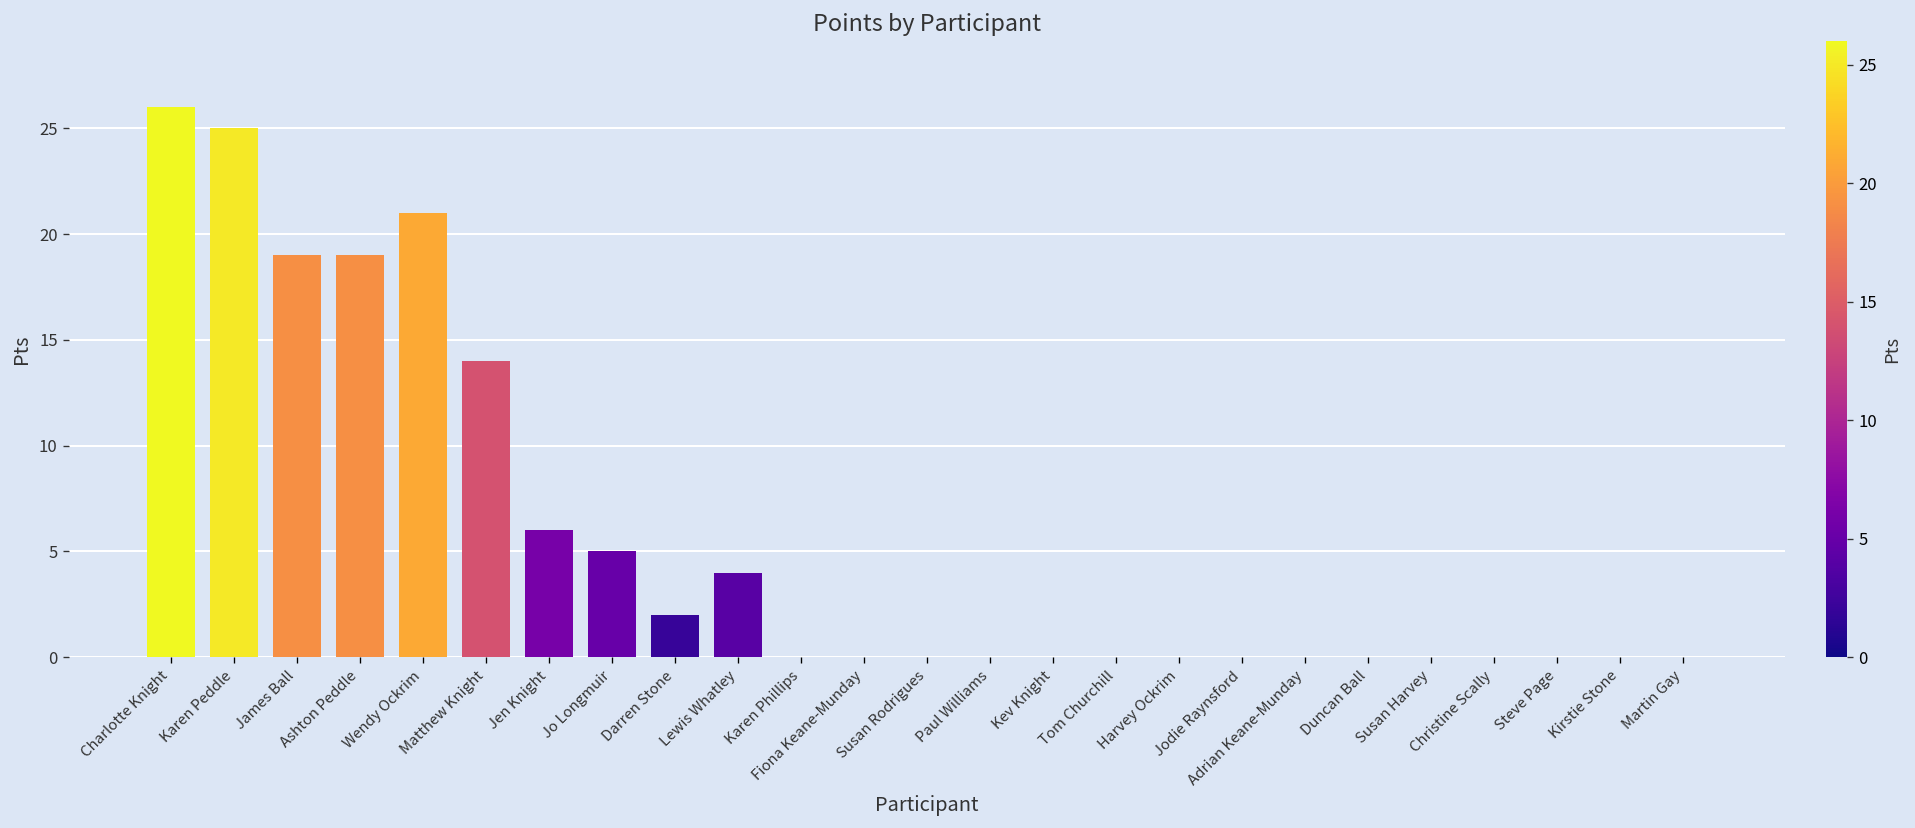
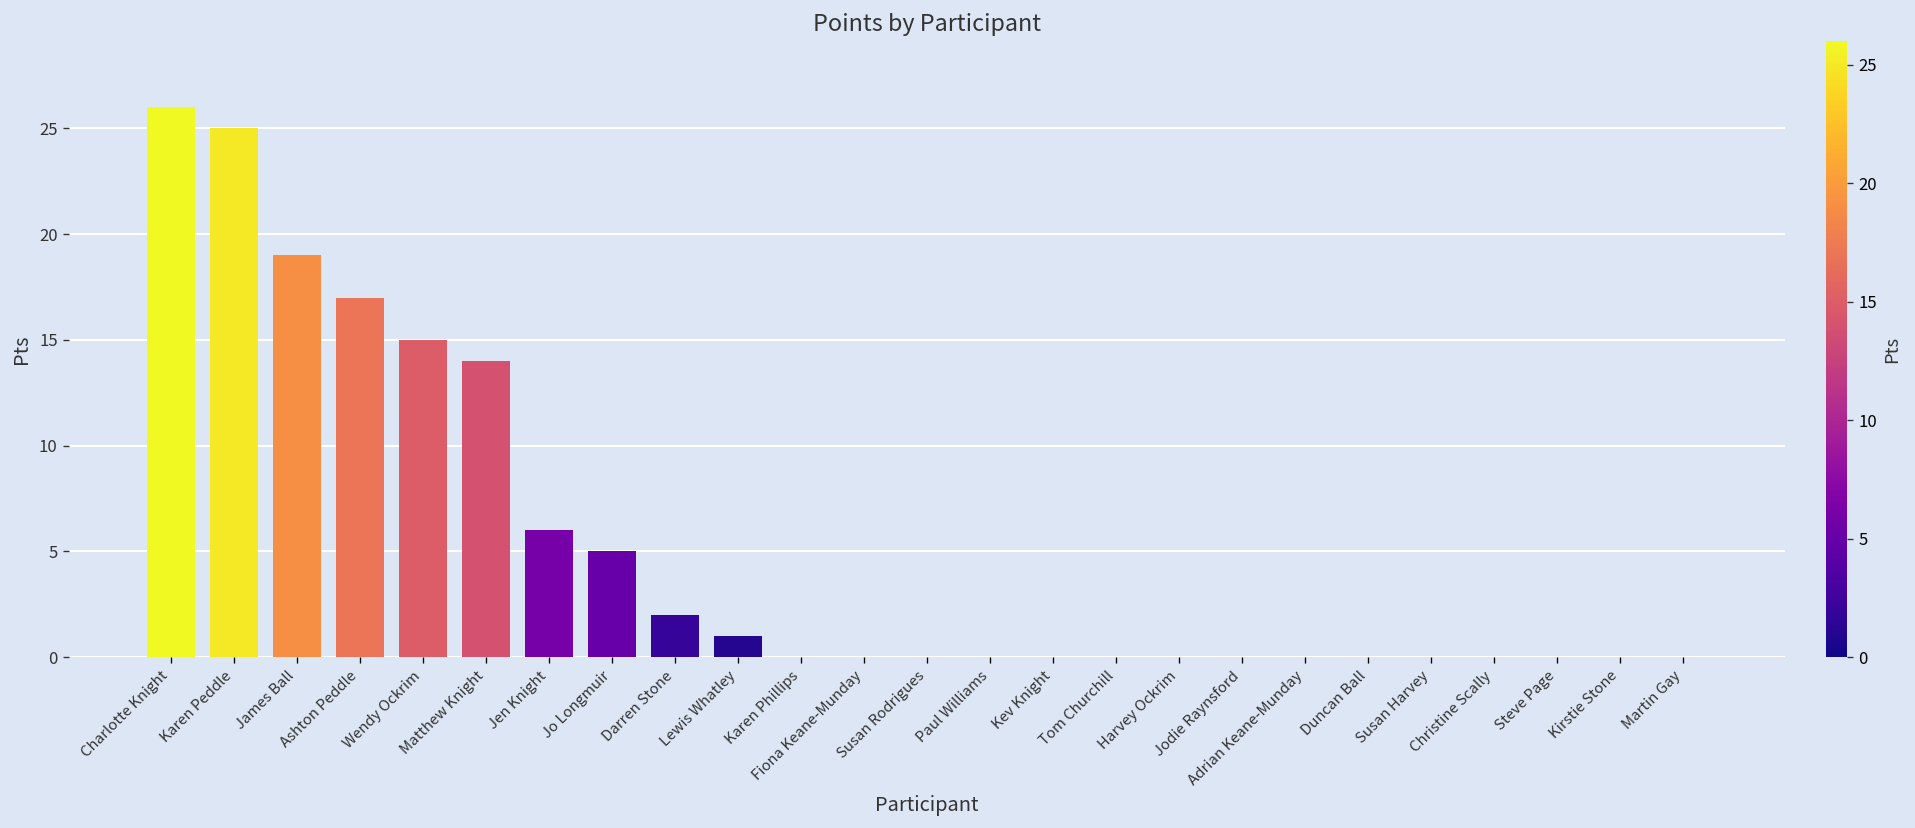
  {
    "Charlotte Knight": 26,
    "Karen Peddle": 25,
    "James Ball": 19,
-   "Ashton Peddle": 19,
-   "Wendy Ockrim": 21,
+   "Ashton Peddle": 17,
+   "Wendy Ockrim": 15,
    "Matthew Knight": 14,
    "Jen Knight": 6,
    "Jo Longmuir": 5,
    "Darren Stone": 2,
-   "Lewis Whatley": 4,
+   "Lewis Whatley": 1,
    "Karen Phillips": 0,
    "Fiona Keane-Munday": 0,
    "Susan Rodrigues": 0,
    "Paul Williams": 0,
    "Kev Knight": 0,
    "Tom Churchill": 0,
    "Harvey Ockrim": 0,
    "Jodie Raynsford": 0,
    "Adrian Keane-Munday": 0,
    "Duncan Ball": 0,
    "Susan Harvey": 0,
    "Christine Scally": 0,
    "Steve Page": 0,
    "Kirstie Stone": 0,
    "Martin Gay": 0
  }
